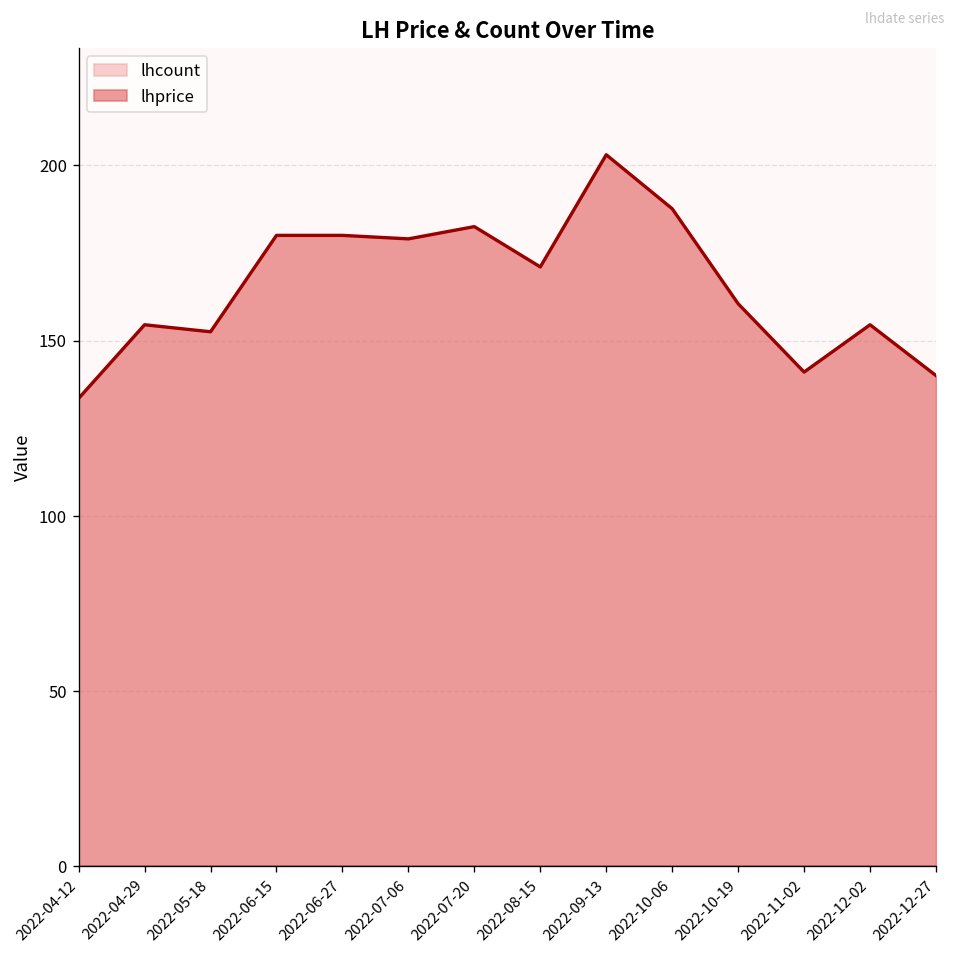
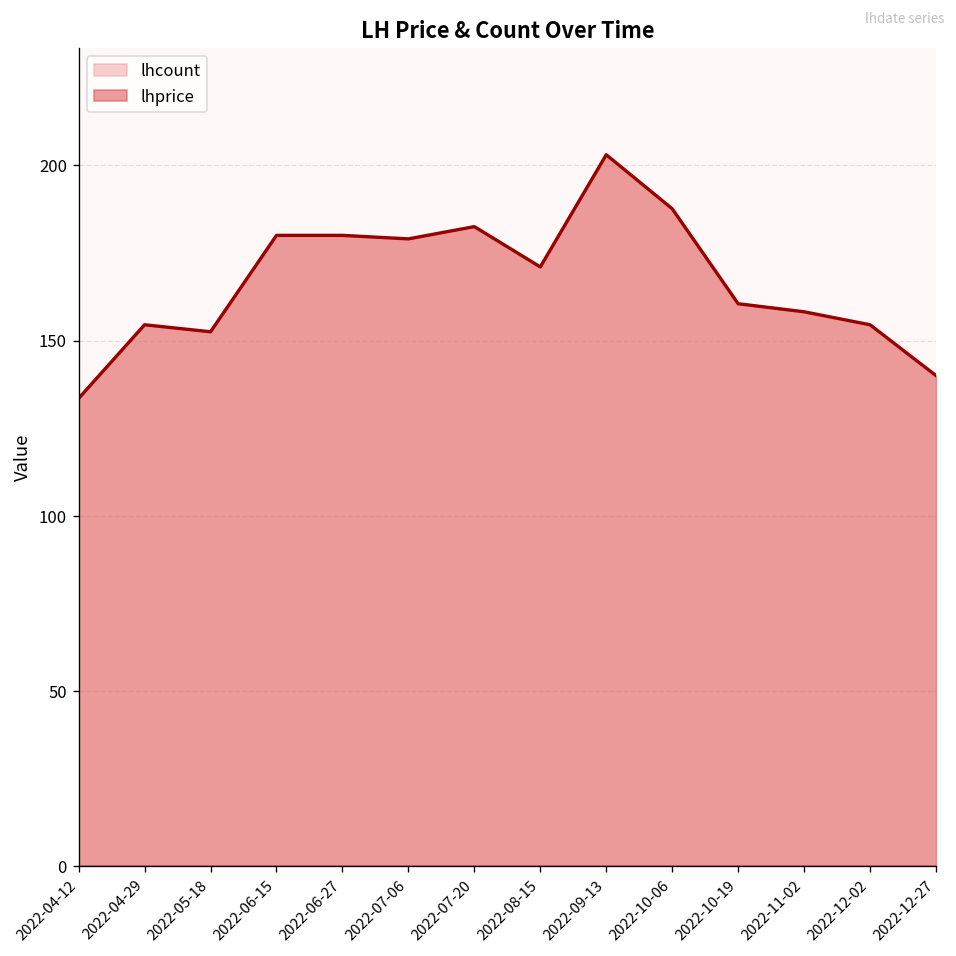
  {
    "lhcount": {
      "2022-04-12": 0,
      "2022-04-29": 0,
      "2022-05-18": 0,
      "2022-06-15": 0,
      "2022-06-27": 0,
      "2022-07-06": 0,
      "2022-07-20": 0,
      "2022-08-15": 0,
      "2022-09-13": 0,
      "2022-10-06": 0,
      "2022-10-19": 0,
      "2022-11-02": 0,
      "2022-12-02": 0,
      "2022-12-27": 0
    },
    "lhprice": {
      "2022-04-12": 134,
      "2022-04-29": 155,
      "2022-05-18": 153,
      "2022-06-15": 180,
      "2022-06-27": 180,
      "2022-07-06": 179,
      "2022-07-20": 183,
      "2022-08-15": 171,
      "2022-09-13": 203,
      "2022-10-06": 188,
      "2022-10-19": 161,
-     "2022-11-02": 141,
+     "2022-11-02": 158,
      "2022-12-02": 155,
      "2022-12-27": 140
    }
  }
